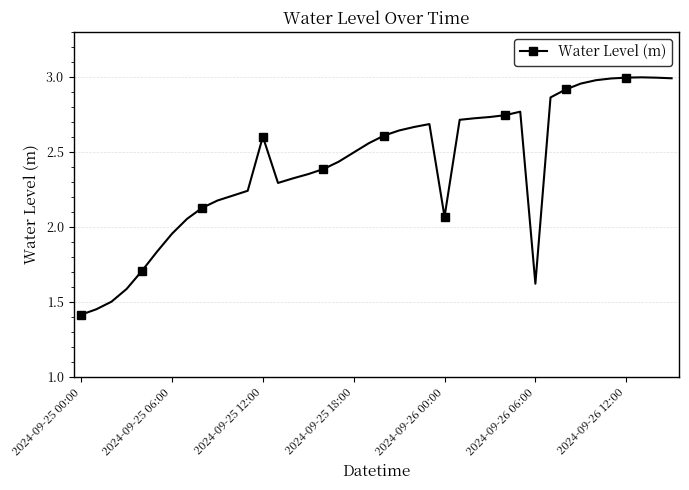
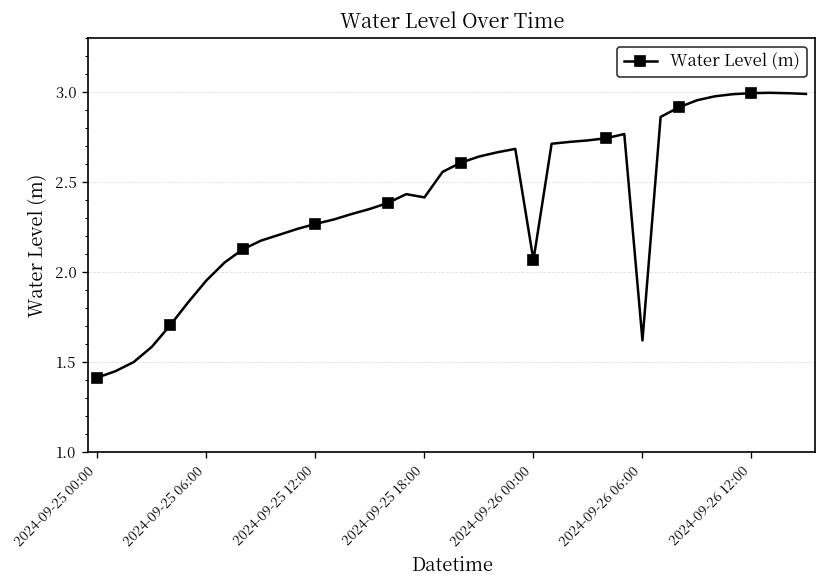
  {
    "2024-09-25 00:00": 1.42,
    "2024-09-25 06:00": 1.96,
-   "2024-09-25 12:00": 2.60,
-   "2024-09-25 18:00": 2.50,
+   "2024-09-25 12:00": 2.27,
+   "2024-09-25 18:00": 2.42,
    "2024-09-26 00:00": 2.07,
    "2024-09-26 06:00": 1.62,
    "2024-09-26 12:00": 2.99
  }
